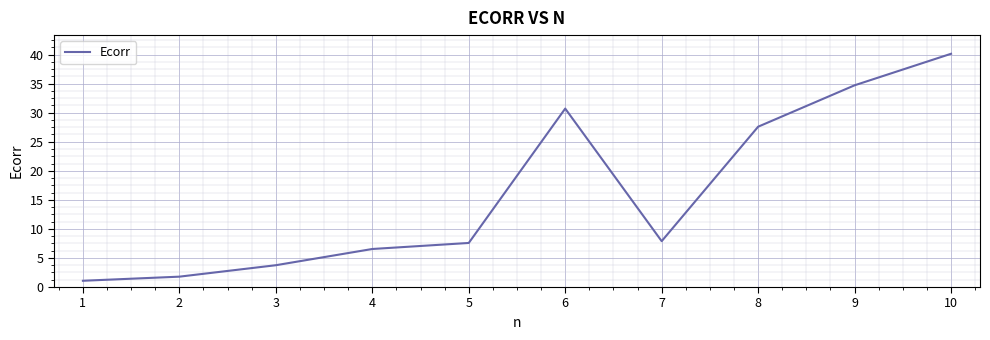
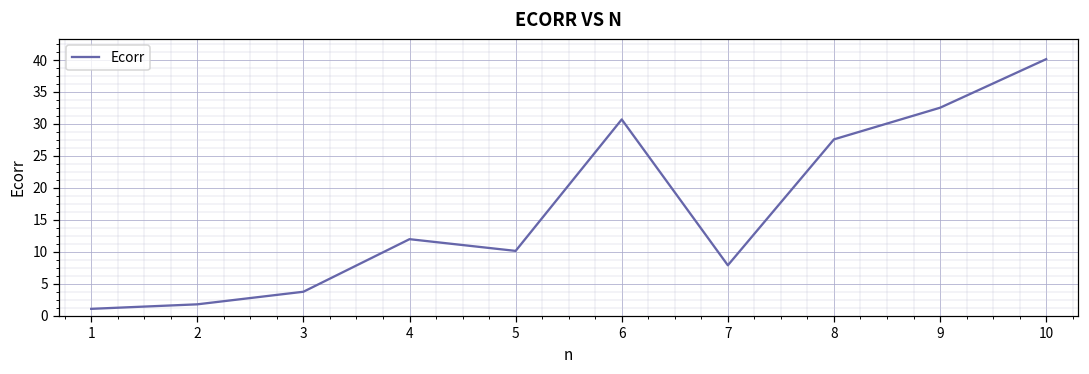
  {
    "1": 1,
    "2": 2,
    "3": 4,
-   "4": 7,
-   "5": 8,
+   "4": 12,
+   "5": 10,
    "6": 31,
    "7": 8,
    "8": 28,
-   "9": 35,
+   "9": 33,
    "10": 40
  }
